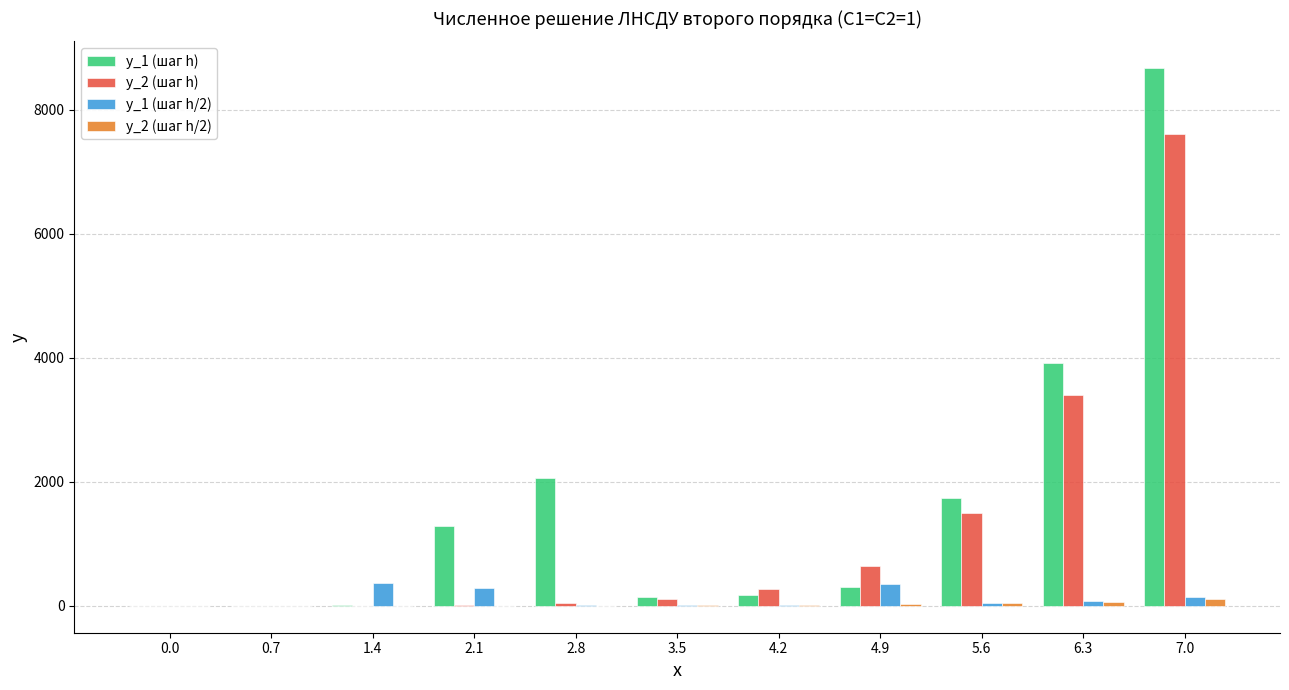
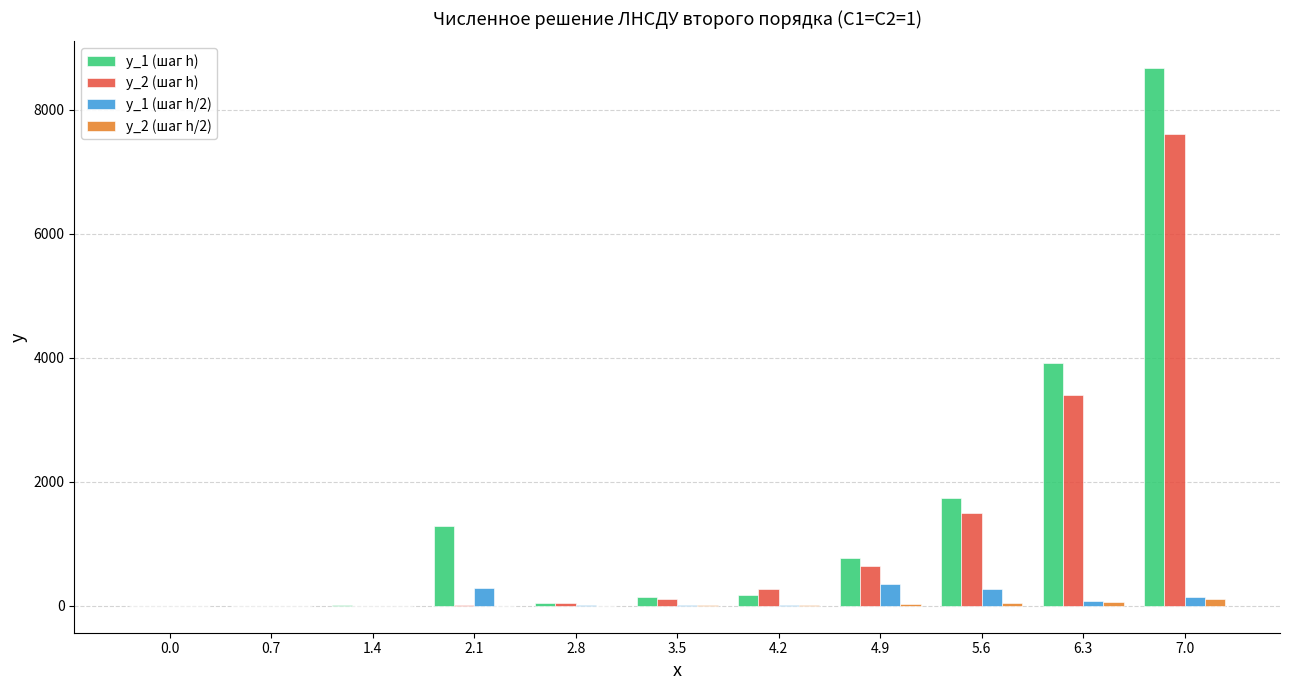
  {
    "y_1 (шаг h)": {
      "0.0": 0,
      "2.1": 1300,
-     "2.8": 2100,
+     "2.8": 100,
      "3.5": 100,
      "4.2": 200,
-     "4.9": 300,
+     "4.9": 800,
      "5.6": 1700,
      "6.3": 3900,
      "7.0": 8700
    },
    "y_1 (шаг h/2)": {
      "0.0": 0,
-     "1.4": 400,
+     "1.4": 0,
      "2.1": 300,
      "4.9": 400,
-     "5.6": 100,
+     "5.6": 300,
      "6.3": 100,
      "7.0": 100
    }
  }
